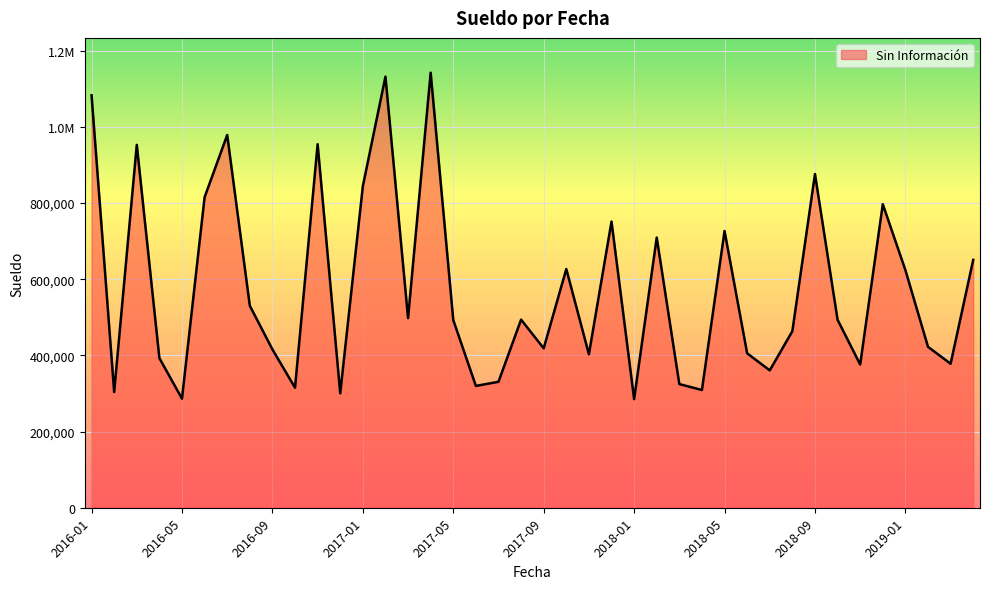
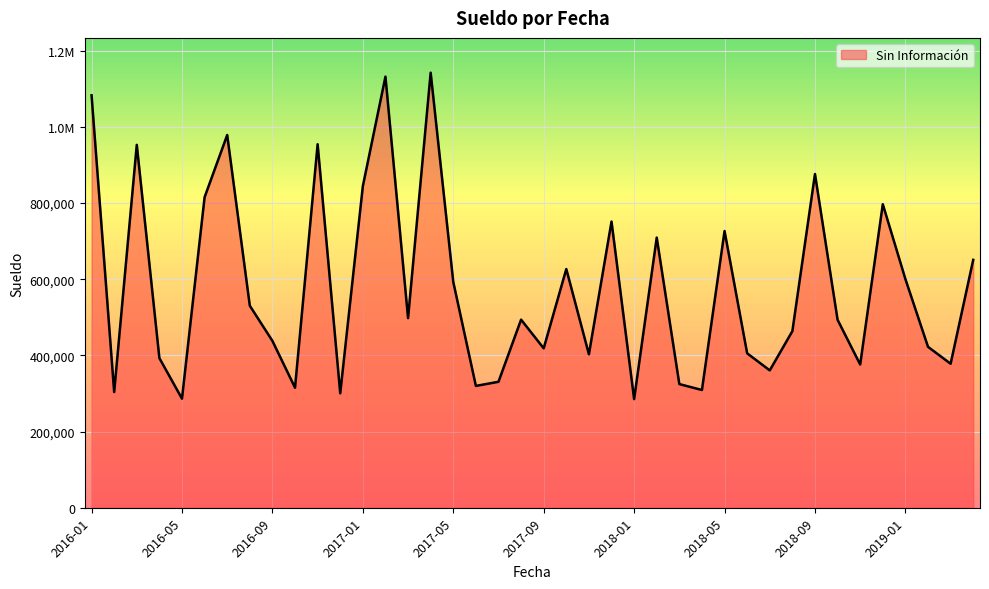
  {
    "2016-01": "1,080,000",
    "2016-05": "290,000",
-   "2016-09": "420,000",
+   "2016-09": "440,000",
    "2017-01": "840,000",
-   "2017-05": "490,000",
+   "2017-05": "590,000",
    "2017-09": "420,000",
    "2018-01": "290,000",
    "2018-05": "730,000",
    "2018-09": "880,000",
-   "2019-01": "620,000"
+   "2019-01": "600,000"
  }
